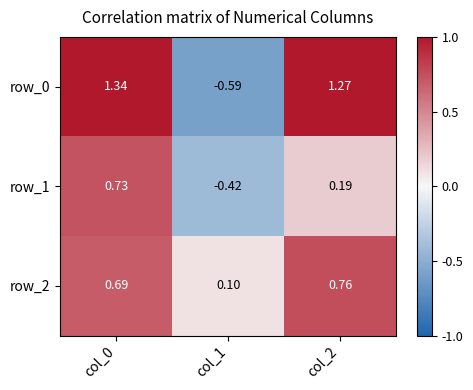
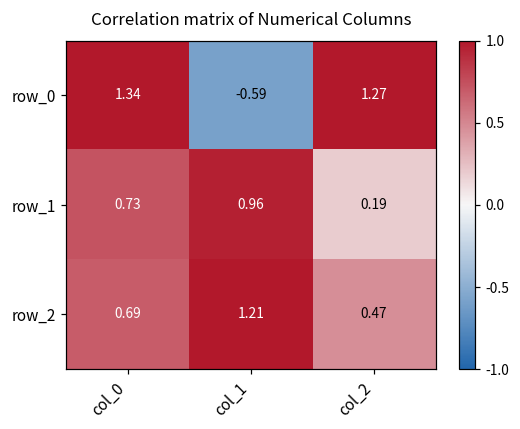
  {
    "row_0": {
      "col_0": 1.34,
      "col_1": -0.59,
      "col_2": 1.27
    },
    "row_1": {
      "col_0": 0.73,
-     "col_1": -0.42,
+     "col_1": 0.96,
      "col_2": 0.19
    },
    "row_2": {
      "col_0": 0.69,
-     "col_1": 0.10,
-     "col_2": 0.76
+     "col_1": 1.21,
+     "col_2": 0.47
    }
  }
